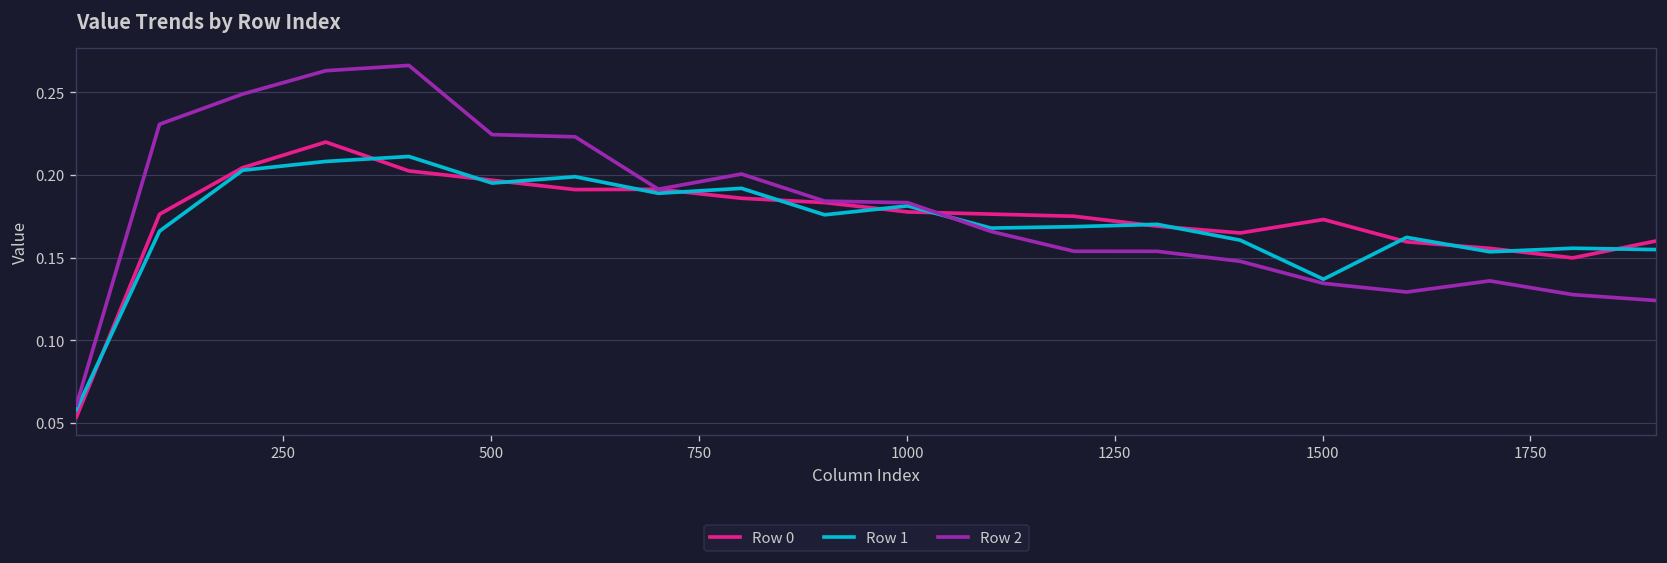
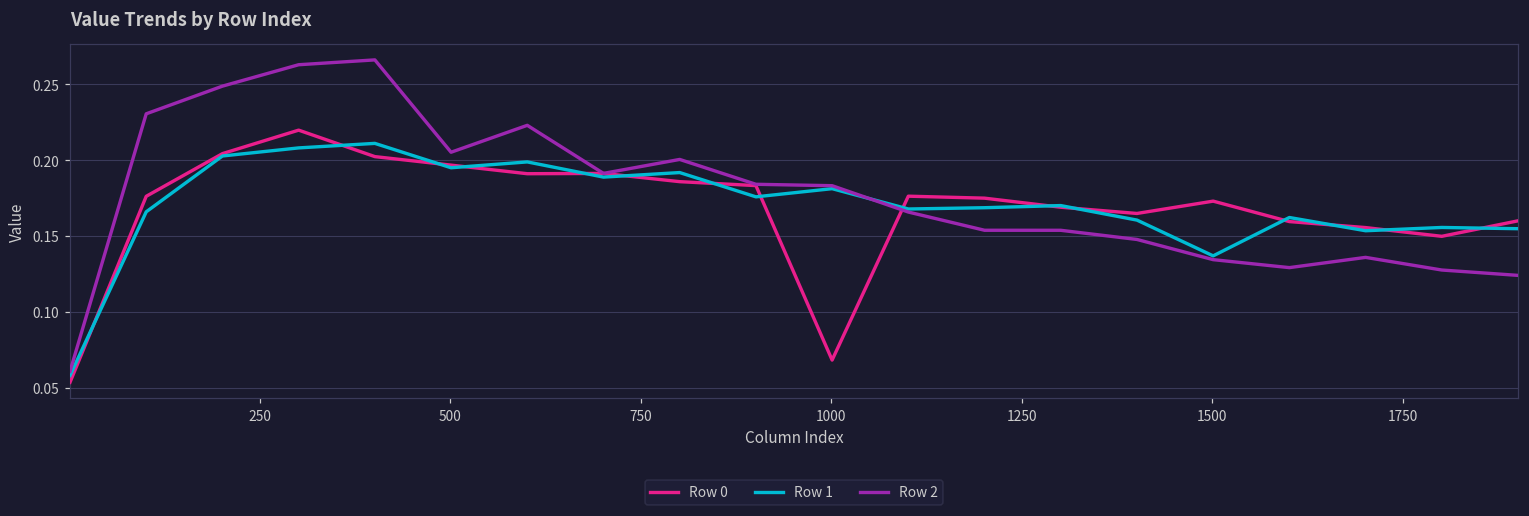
  {
    "Row 0": {
-     "1000": 0.178,
+     "1000": 0.068,
      "1500": 0.173
    },
    "Row 1": {
      "1000": 0.181,
      "1500": 0.137
    },
    "Row 2": {
-     "500": 0.224,
+     "500": 0.205,
      "1000": 0.183,
      "1500": 0.134
    }
  }
